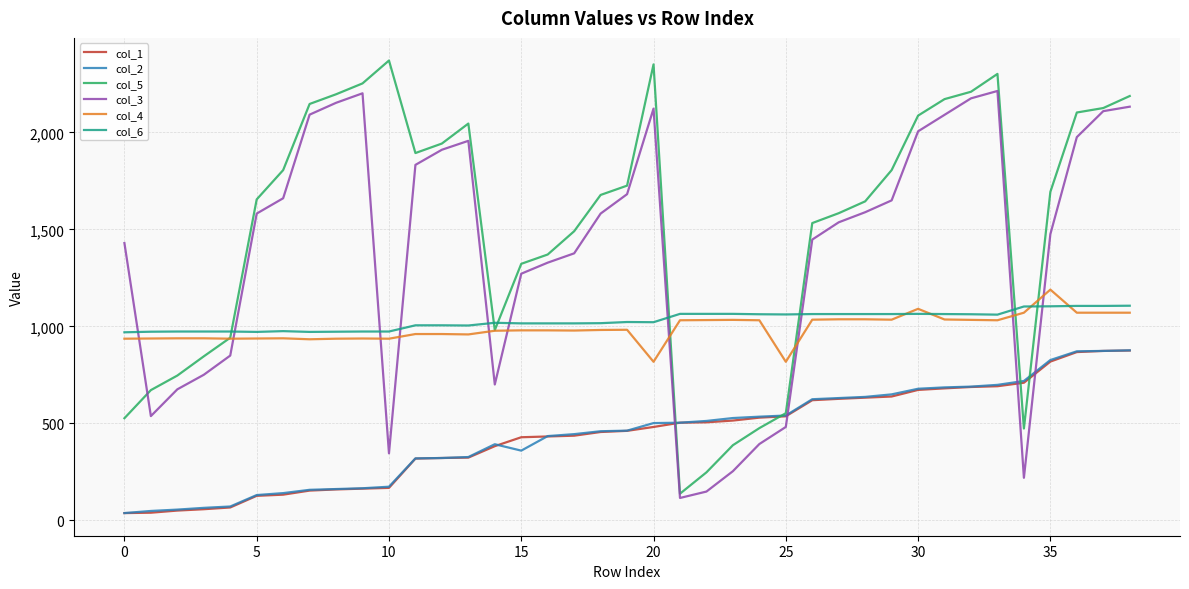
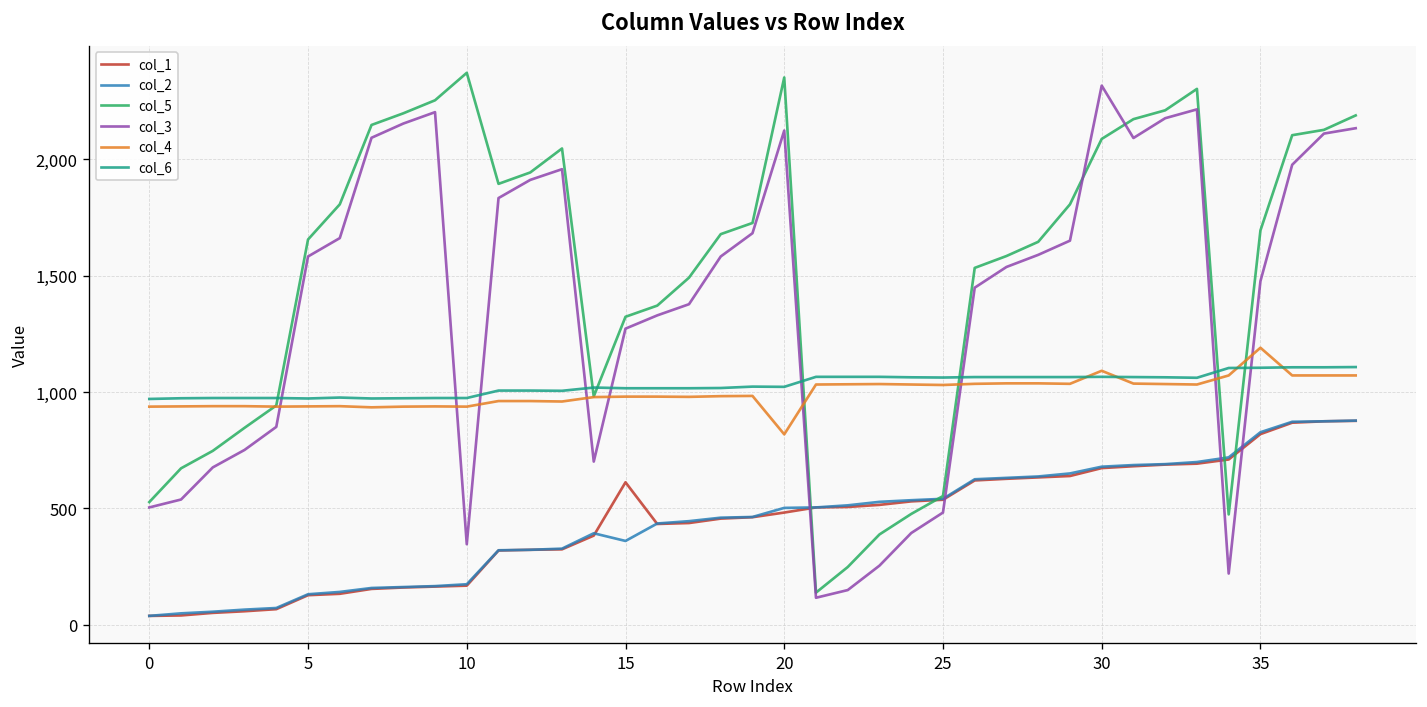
  {
    "col_1": {
-     "15": "430",
+     "15": "610",
      "20": "480"
    },
    "col_2": {
      "15": "360",
      "20": "500"
    },
    "col_3": {
-     "0": "1,430",
+     "0": "500",
      "5": "1,580",
      "10": "350",
      "15": "1,270",
      "20": "2,120",
      "25": "480",
-     "30": "2,010",
+     "30": "2,320",
      "35": "1,480"
    },
    "col_4": {
      "0": "940",
      "5": "940",
      "10": "940",
      "15": "980",
      "20": "820",
-     "25": "820",
+     "25": "1,030",
      "30": "1,090",
      "35": "1,190"
    }
  }
